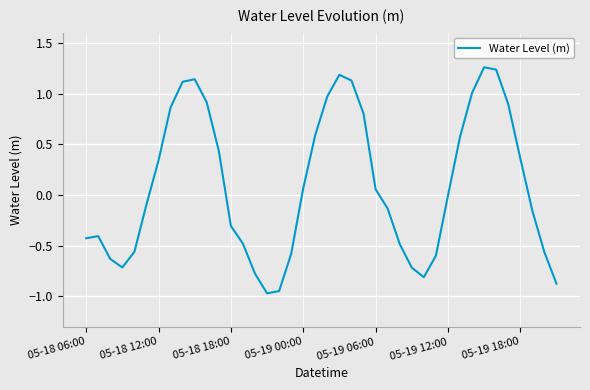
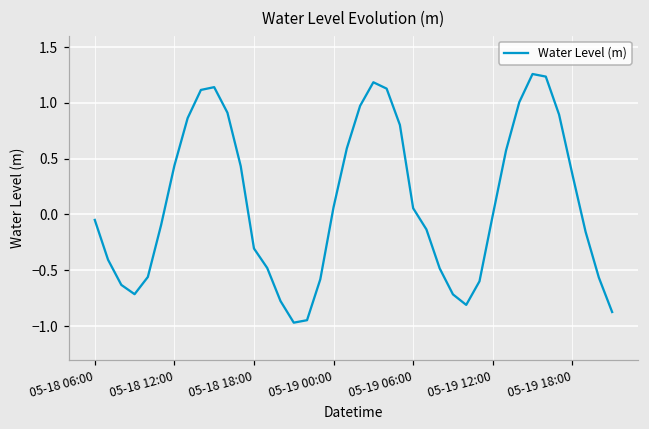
  {
-   "05-18 06:00": -0.43,
-   "05-18 12:00": 0.34,
+   "05-18 06:00": -0.05,
+   "05-18 12:00": 0.44,
    "05-18 18:00": -0.30,
    "05-19 00:00": 0.07,
    "05-19 06:00": 0.06,
    "05-19 12:00": -0.01,
    "05-19 18:00": 0.36
  }
